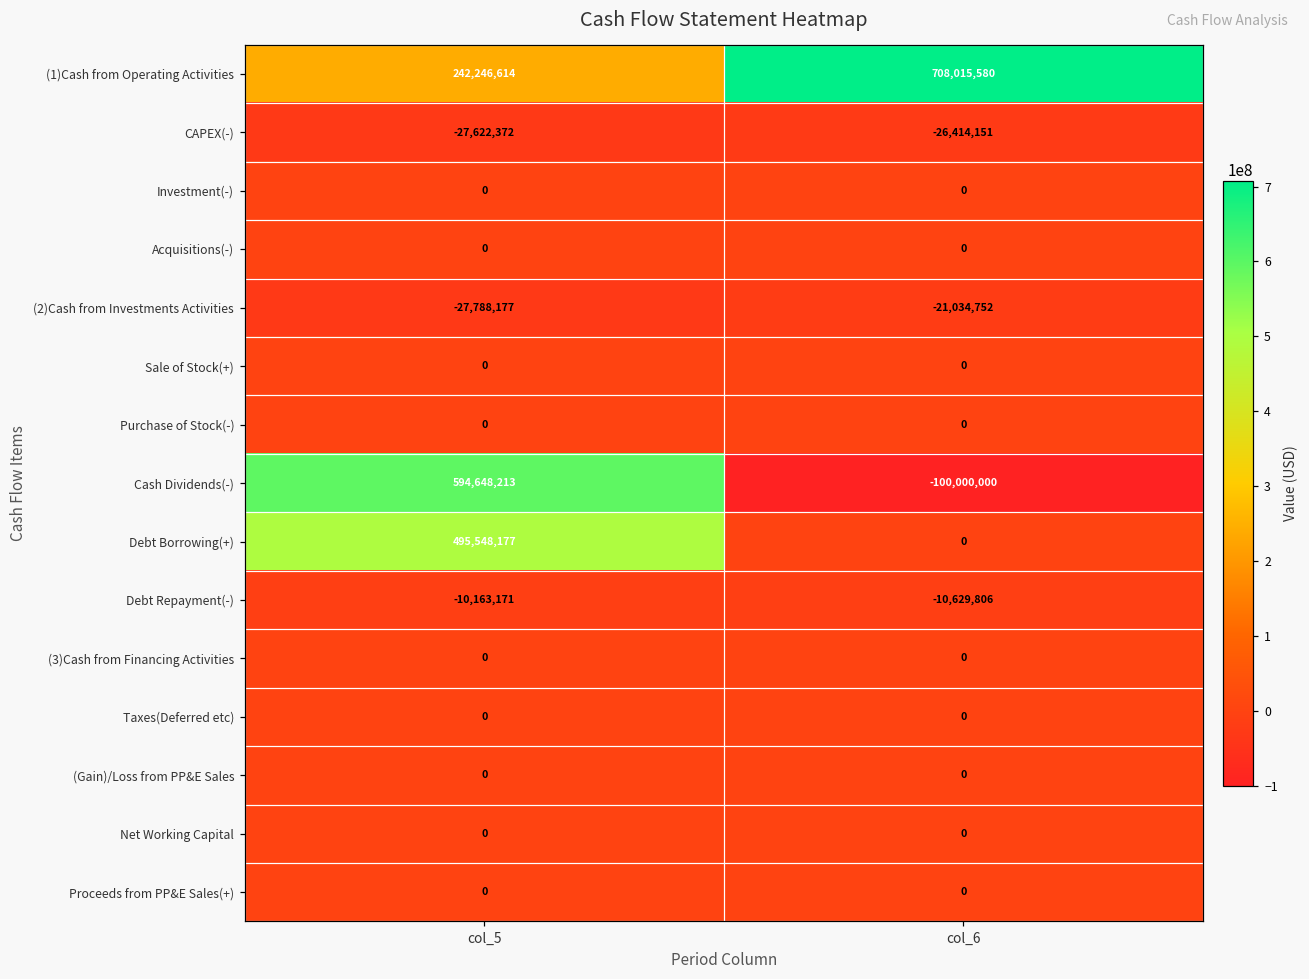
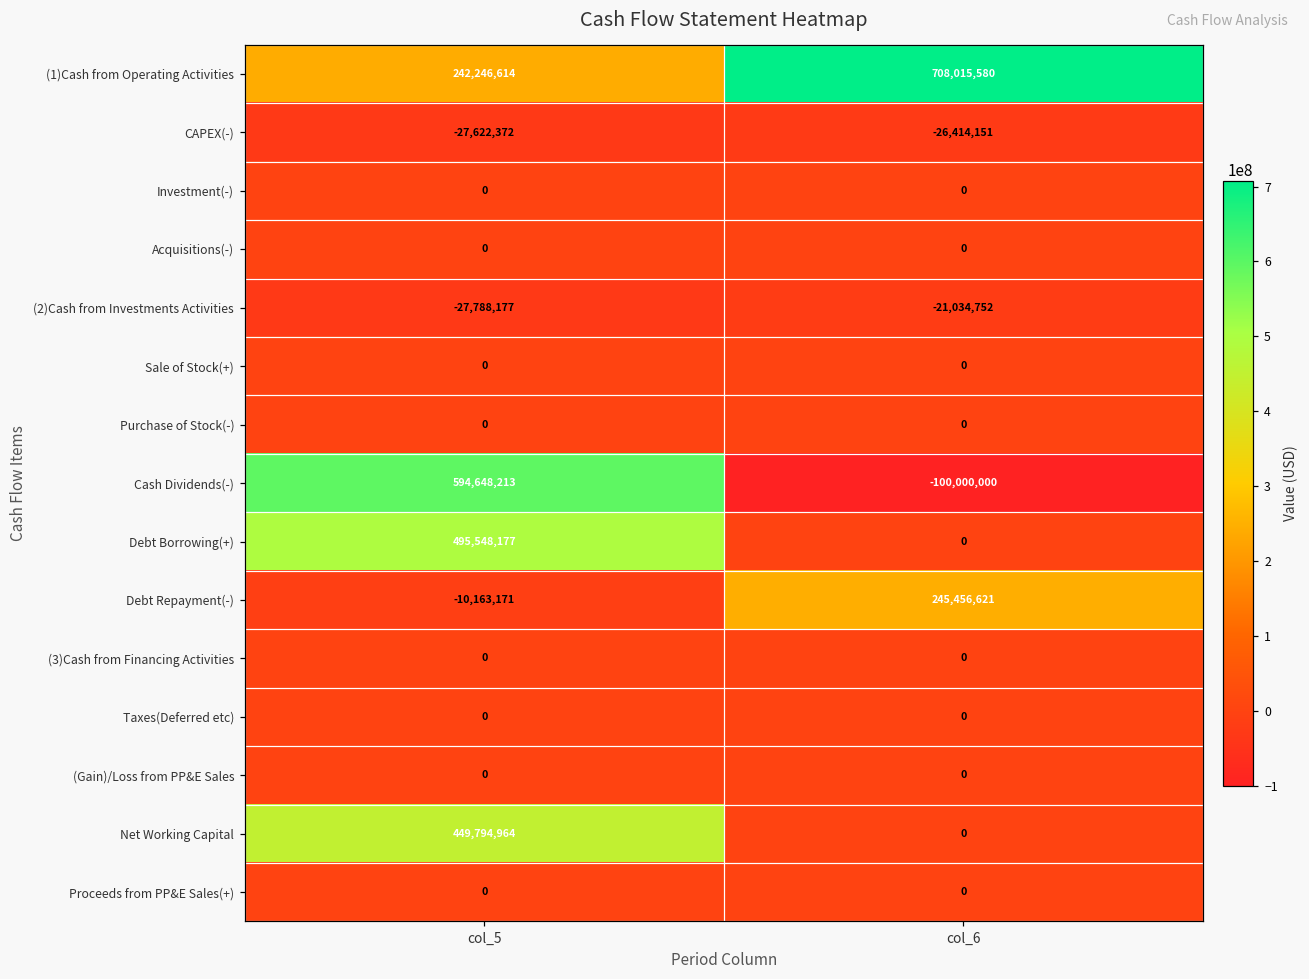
  {
    "(1)Cash from Operating Activities": {
      "col_5": "242,246,614",
      "col_6": "708,015,580"
    },
    "CAPEX(-)": {
      "col_5": "-27,622,372",
      "col_6": "-26,414,151"
    },
    "Investment(-)": {
      "col_5": "0",
      "col_6": "0"
    },
    "Acquisitions(-)": {
      "col_5": "0",
      "col_6": "0"
    },
    "(2)Cash from Investments Activities": {
      "col_5": "-27,788,177",
      "col_6": "-21,034,752"
    },
    "Sale of Stock(+)": {
      "col_5": "0",
      "col_6": "0"
    },
    "Purchase of Stock(-)": {
      "col_5": "0",
      "col_6": "0"
    },
    "Cash Dividends(-)": {
      "col_5": "594,648,213",
      "col_6": "-100,000,000"
    },
    "Debt Borrowing(+)": {
      "col_5": "495,548,177",
      "col_6": "0"
    },
    "Debt Repayment(-)": {
      "col_5": "-10,163,171",
-     "col_6": "-10,629,806"
+     "col_6": "245,456,621"
    },
    "(3)Cash from Financing Activities": {
      "col_5": "0",
      "col_6": "0"
    },
    "Taxes(Deferred etc)": {
      "col_5": "0",
      "col_6": "0"
    },
    "(Gain)/Loss from PP&E Sales": {
      "col_5": "0",
      "col_6": "0"
    },
    "Net Working Capital": {
-     "col_5": "0",
+     "col_5": "449,794,964",
      "col_6": "0"
    },
    "Proceeds from PP&E Sales(+)": {
      "col_5": "0",
      "col_6": "0"
    }
  }
